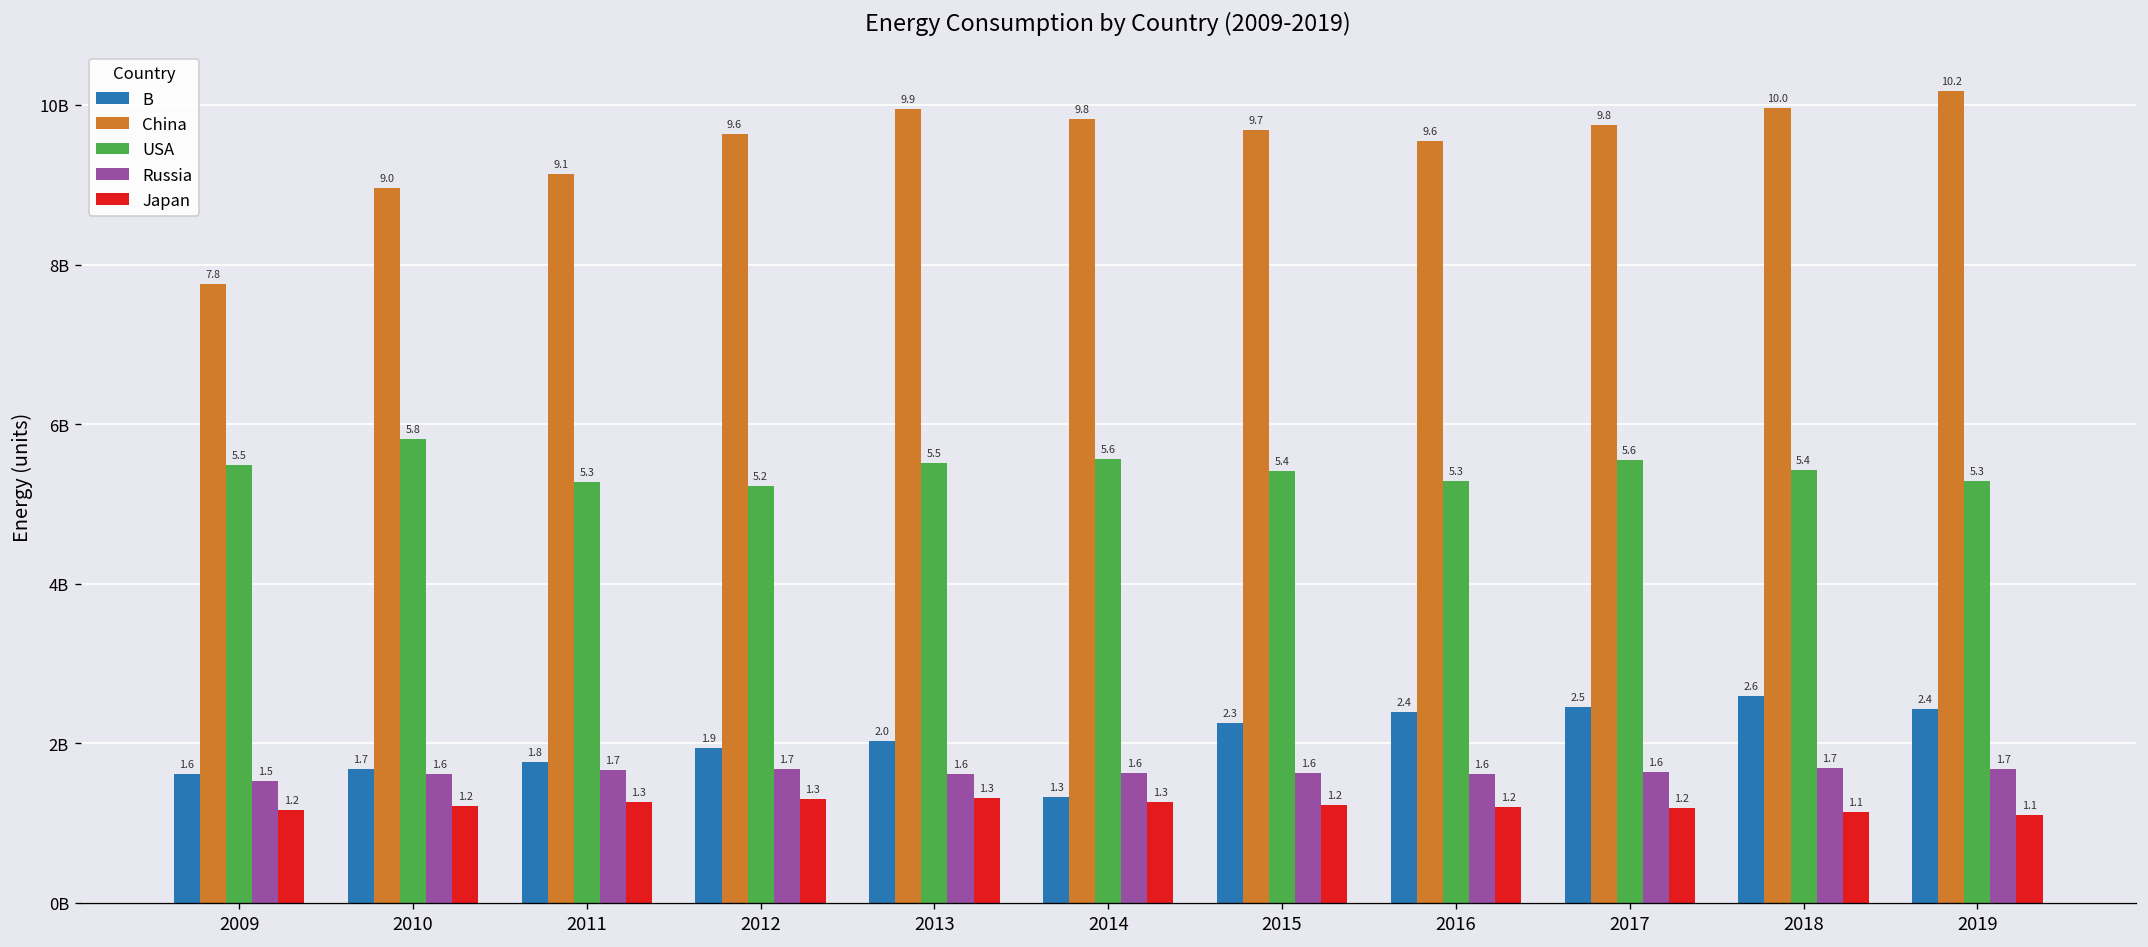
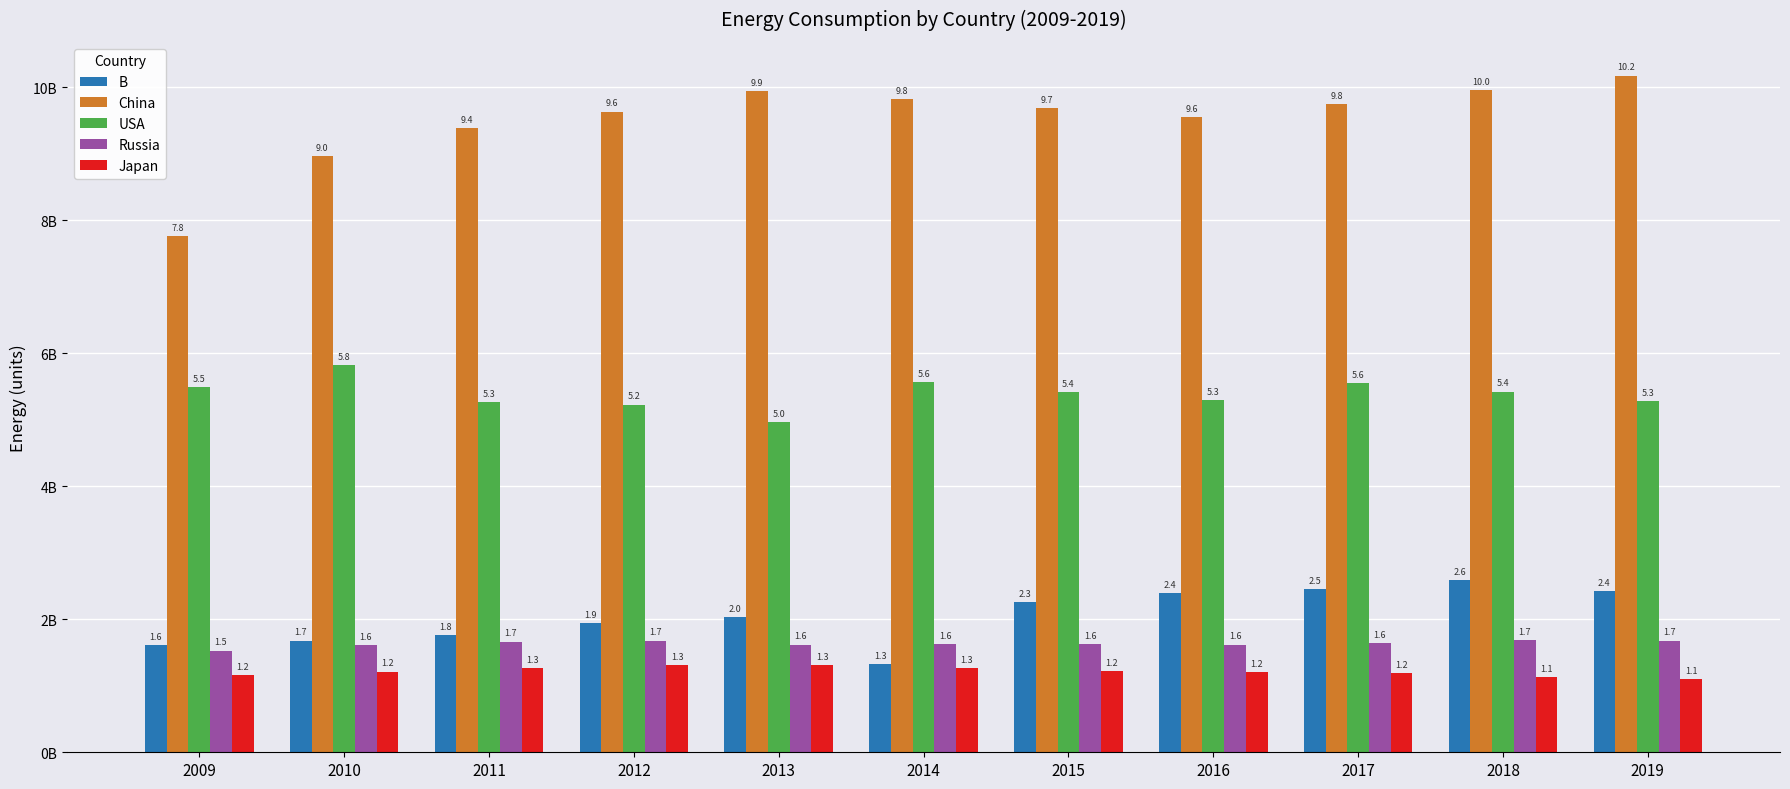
  {
    "China": {
-     "2011": 9.1
+     "2011": 9.4
    },
    "USA": {
-     "2013": 5.5
+     "2013": 5.0
    }
  }
